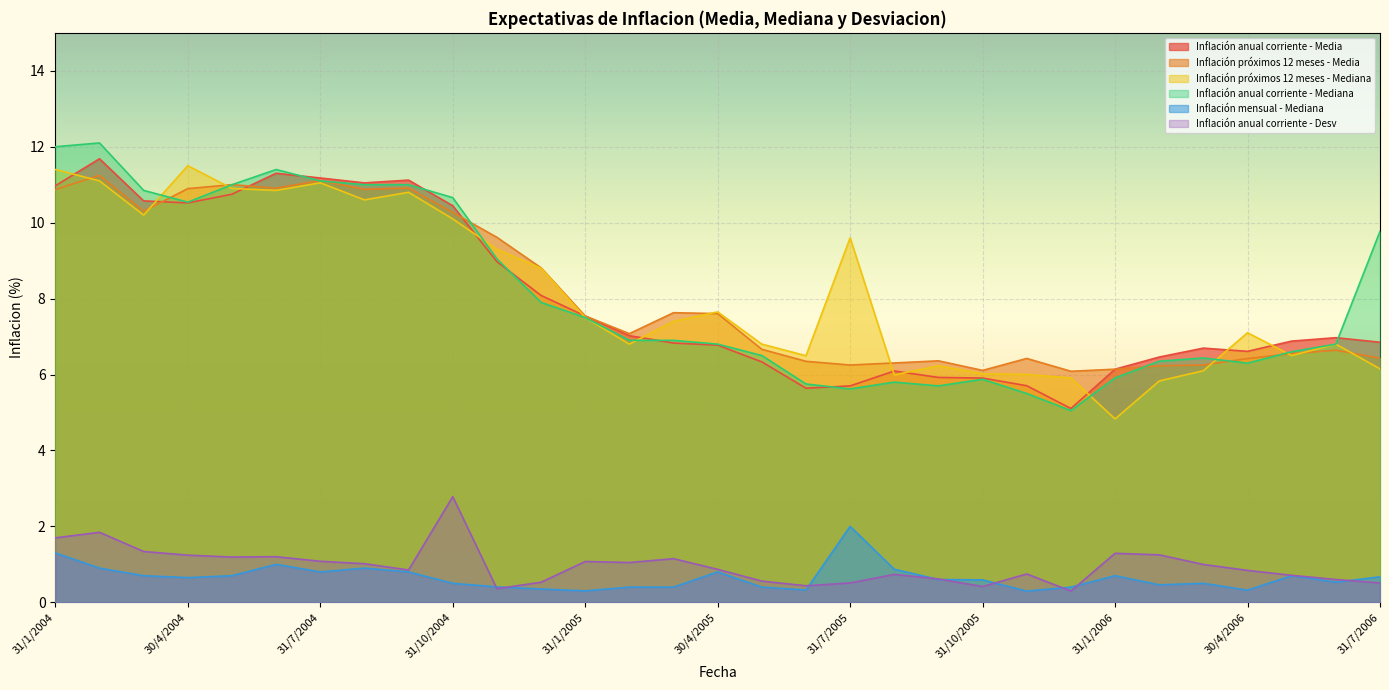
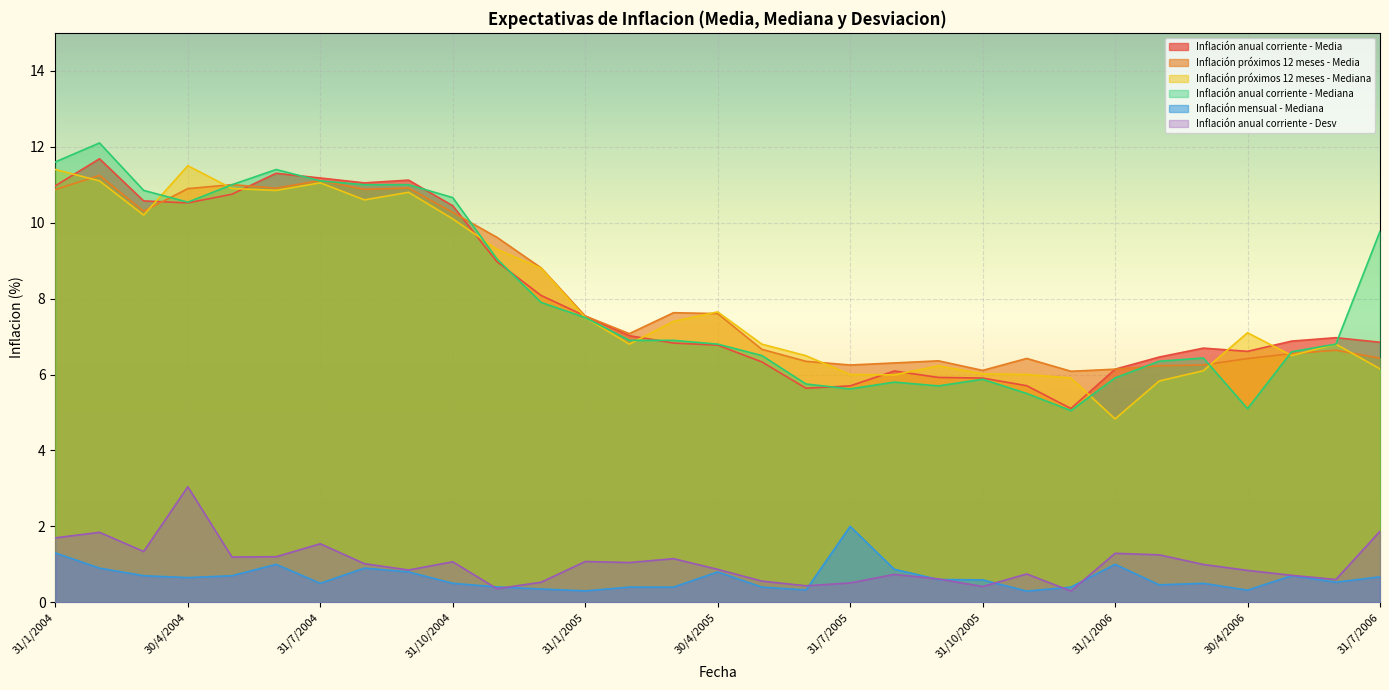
  {
    "Inflación próximos 12 meses - Mediana": {
      "31/1/2004": 11.4,
      "30/4/2004": 11.5,
      "31/10/2004": 10.1,
-     "31/7/2005": 9.6,
+     "31/7/2005": 6.0,
      "31/10/2005": 6.0,
      "31/1/2006": 4.8,
      "30/4/2006": 7.1,
      "31/7/2006": 6.2
    },
    "Inflación anual corriente - Mediana": {
-     "31/1/2004": 12.0,
+     "31/1/2004": 11.6,
      "31/10/2004": 10.7,
      "31/7/2005": 5.6,
      "31/1/2006": 5.9,
-     "30/4/2006": 6.3,
+     "30/4/2006": 5.1,
      "31/7/2006": 9.8
    },
    "Inflación mensual - Mediana": {
      "31/1/2004": 1.3,
      "30/4/2004": 0.7,
-     "31/7/2004": 0.8,
+     "31/7/2004": 0.5,
      "31/10/2004": 0.5,
      "31/1/2005": 0.3,
      "31/7/2005": 2.0,
      "31/10/2005": 0.6,
-     "31/1/2006": 0.7,
+     "31/1/2006": 1.0,
      "30/4/2006": 0.3,
      "31/7/2006": 0.7
    },
    "Inflación anual corriente - Desv": {
      "31/1/2004": 1.7,
-     "30/4/2004": 1.2,
-     "31/7/2004": 1.1,
-     "31/10/2004": 2.8,
+     "30/4/2004": 3.0,
+     "31/7/2004": 1.5,
+     "31/10/2004": 1.1,
      "31/1/2005": 1.1,
      "31/7/2005": 0.5,
      "31/10/2005": 0.4,
      "31/1/2006": 1.3,
      "30/4/2006": 0.8,
-     "31/7/2006": 0.5
+     "31/7/2006": 1.9
    }
  }
